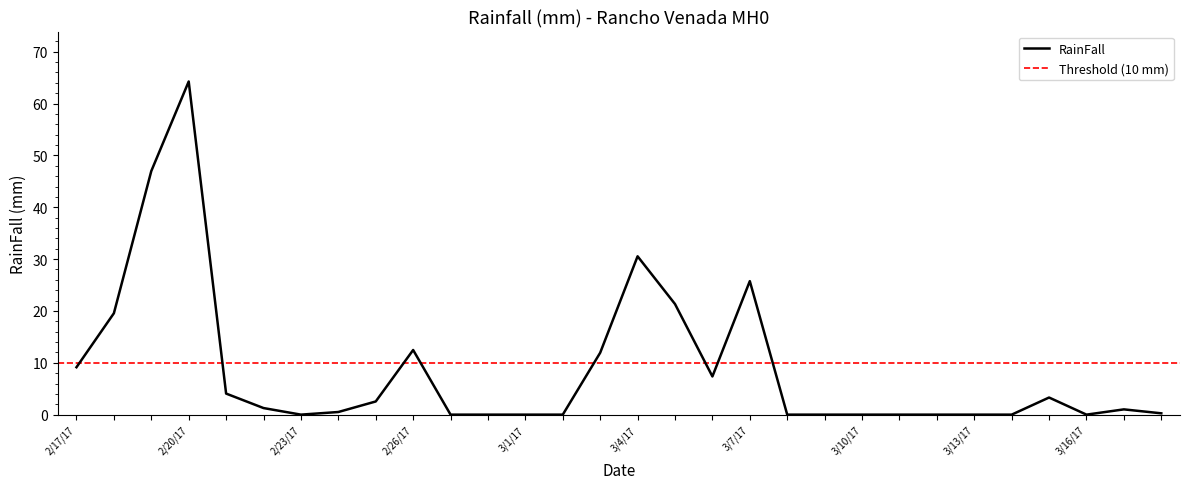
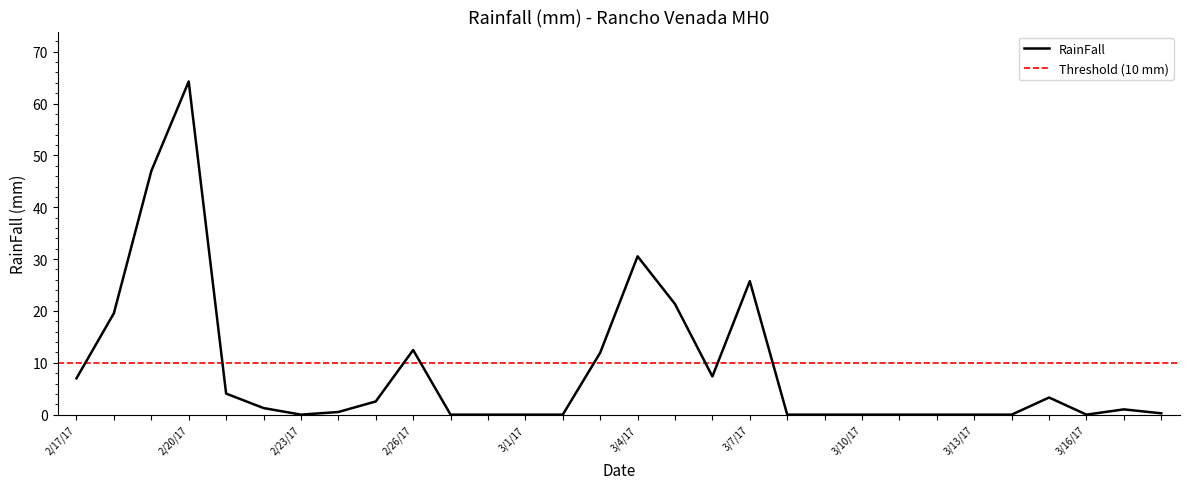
  {
-   "2/17/17": 9,
+   "2/17/17": 7,
    "2/20/17": 64,
    "2/23/17": 0,
    "2/26/17": 12,
    "3/1/17": 0,
    "3/4/17": 31,
    "3/7/17": 26,
    "3/10/17": 0,
    "3/13/17": 0,
    "3/16/17": 0
  }
